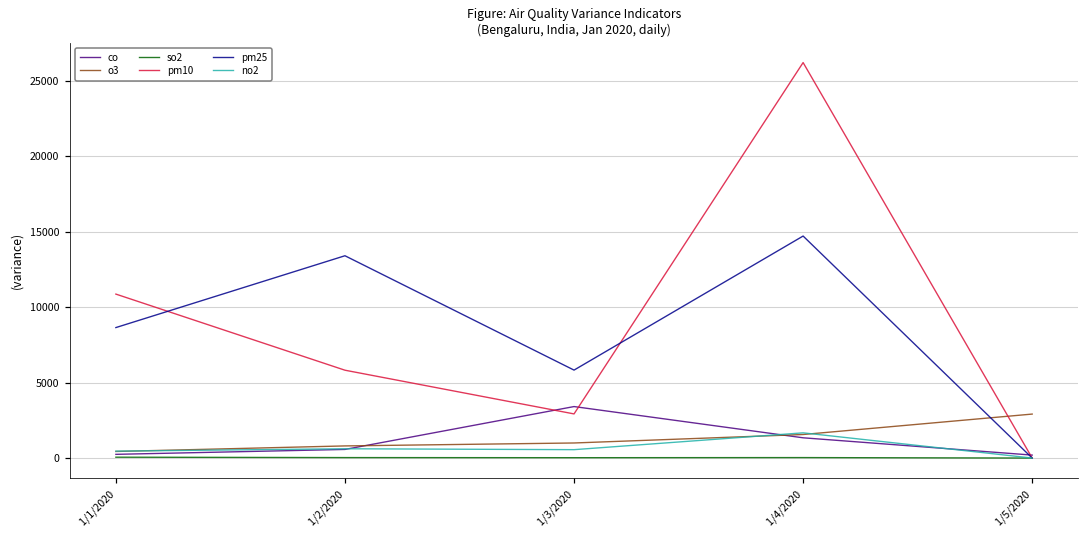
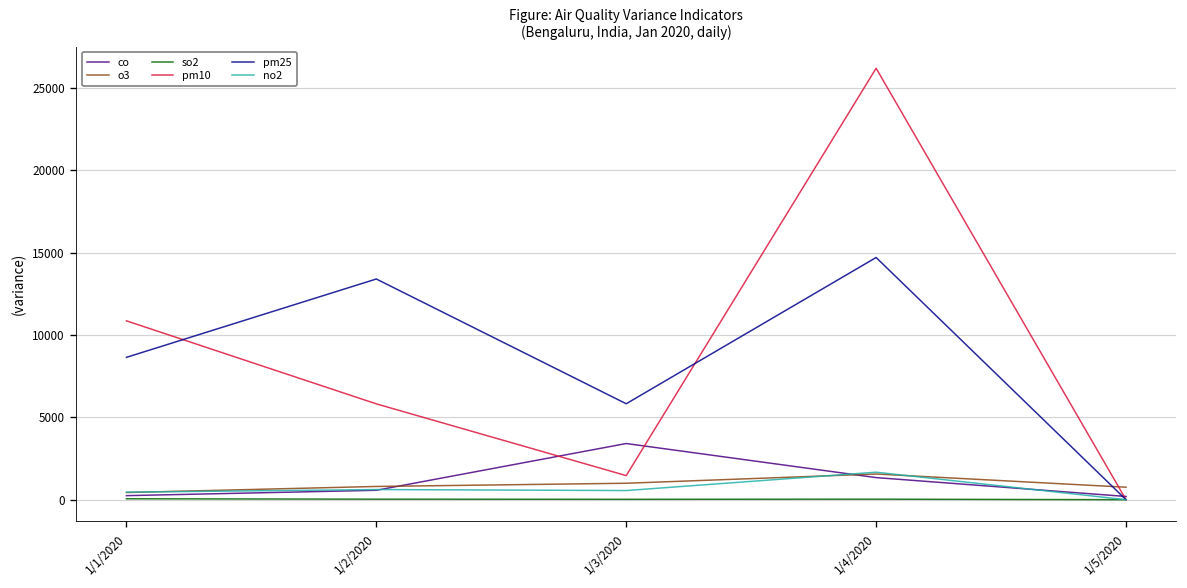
  {
    "co": {
      "1/1/2020": 200,
      "1/3/2020": 3400,
      "1/4/2020": 1300,
      "1/5/2020": 200
    },
    "o3": {
      "1/2/2020": 800,
      "1/3/2020": 1000,
-     "1/5/2020": 2900
+     "1/5/2020": 800
    },
    "so2": {
      "1/1/2020": 100,
      "1/2/2020": 0,
      "1/3/2020": 0,
      "1/4/2020": 0
    },
    "pm10": {
      "1/1/2020": 10900,
      "1/2/2020": 5800,
-     "1/3/2020": 2900,
+     "1/3/2020": 1500,
      "1/4/2020": 26200
    },
    "pm25": {
      "1/1/2020": 8600,
      "1/2/2020": 13400,
      "1/3/2020": 5800,
      "1/4/2020": 14700
    },
    "no2": {
      "1/3/2020": 600
    }
  }
